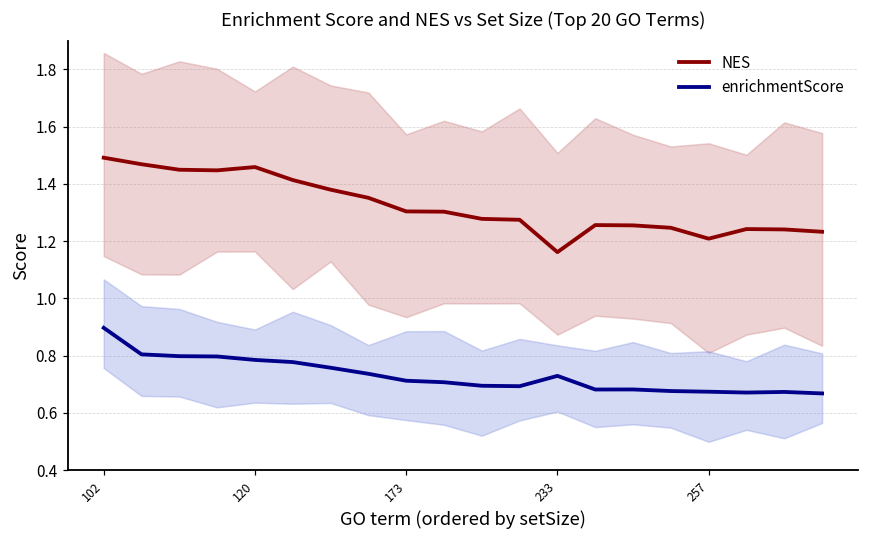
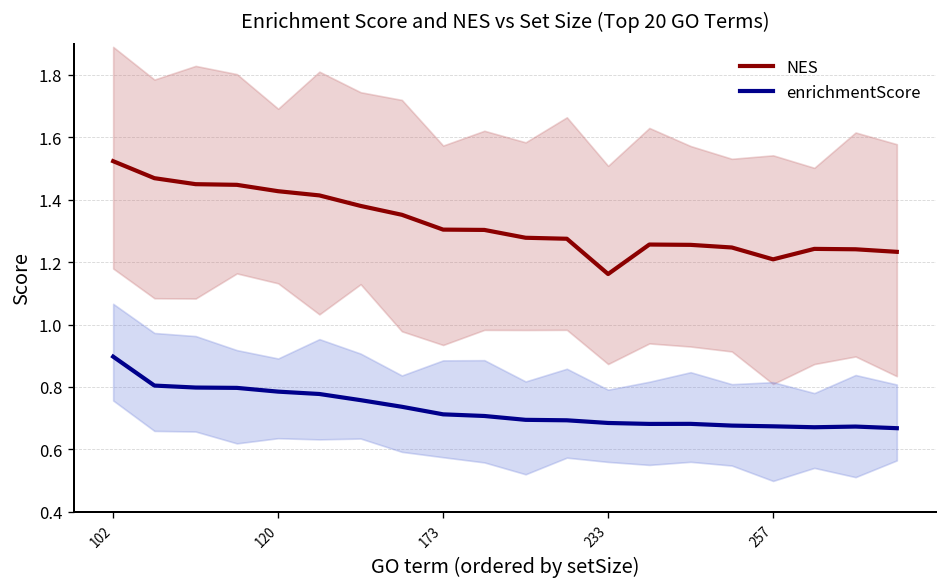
  {
    "NES": {
-     "102": 1.49,
-     "120": 1.46,
+     "102": 1.52,
+     "120": 1.43,
      "173": 1.30,
      "233": 1.16,
      "257": 1.21
    },
    "enrichmentScore": {
      "102": 0.90,
      "120": 0.78,
      "173": 0.71,
-     "233": 0.73,
+     "233": 0.68,
      "257": 0.67
    }
  }
